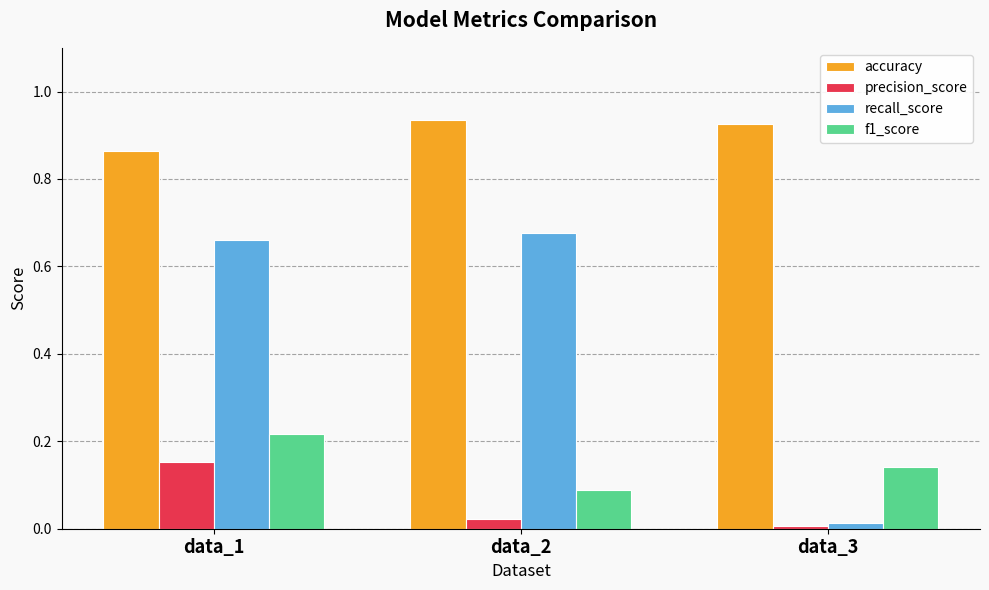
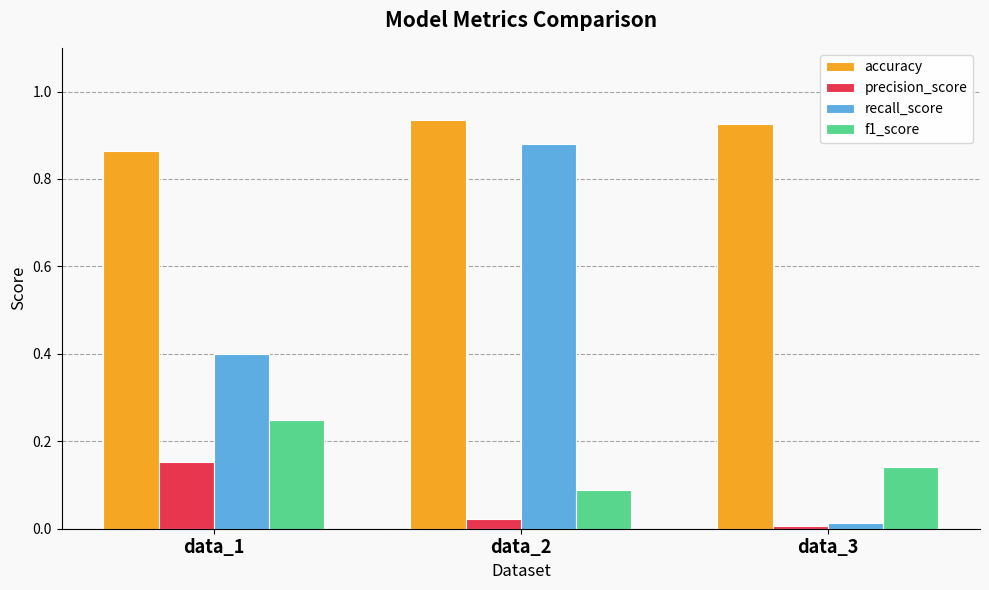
  {
    "accuracy": {
      "data_1": 0.86,
      "data_2": 0.93,
      "data_3": 0.93
    },
    "precision_score": {
      "data_1": 0.15,
      "data_2": 0.02
    },
    "recall_score": {
-     "data_1": 0.66,
-     "data_2": 0.68,
+     "data_1": 0.40,
+     "data_2": 0.88,
      "data_3": 0.01
    },
    "f1_score": {
-     "data_1": 0.22,
+     "data_1": 0.25,
      "data_2": 0.09,
      "data_3": 0.14
    }
  }
